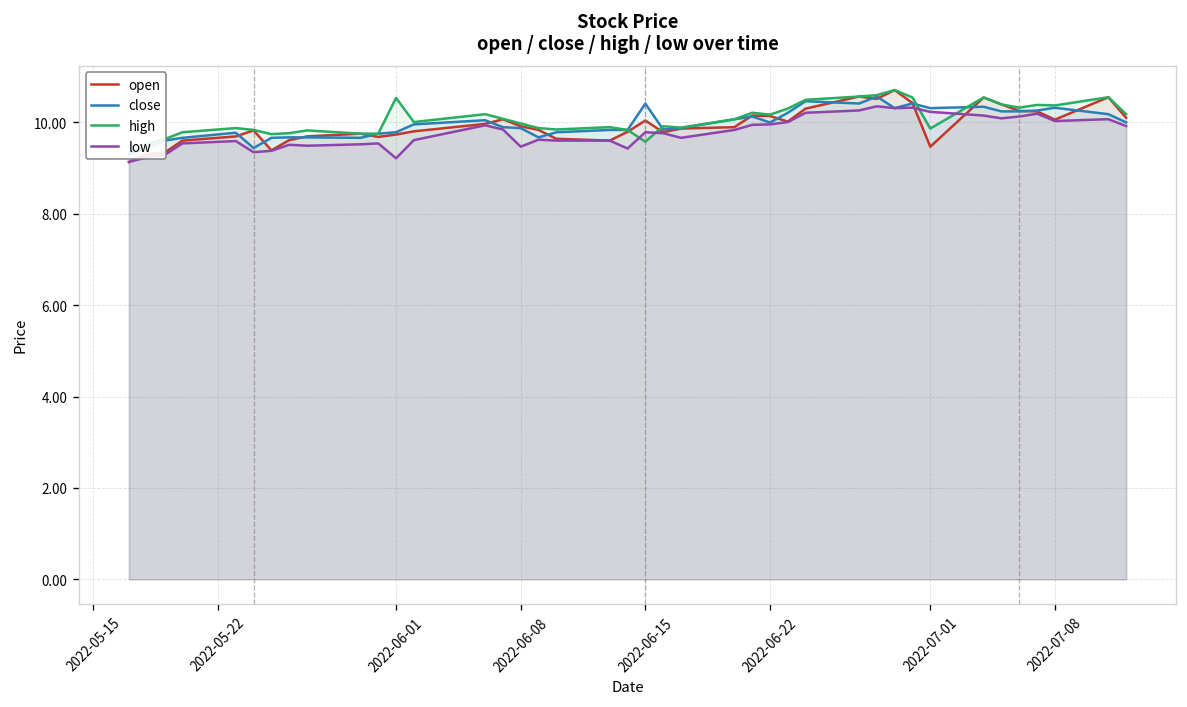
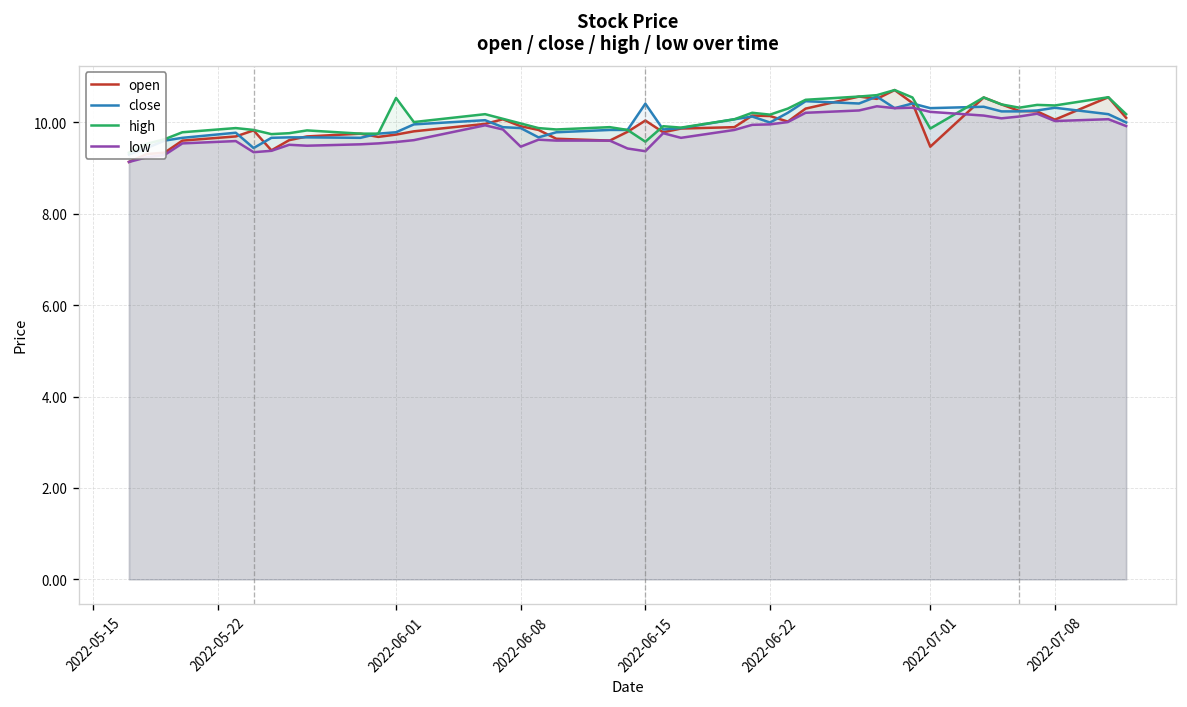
  {
    "open": {
      "2022-06-15": 10.0,
      "2022-07-01": 9.5
    },
    "close": {
      "2022-06-15": 10.4,
      "2022-07-01": 10.3
    },
    "high": {
      "2022-06-01": 10.5,
      "2022-06-15": 9.6,
      "2022-07-01": 9.9
    },
    "low": {
-     "2022-06-01": 9.2,
+     "2022-06-01": 9.6,
      "2022-06-08": 9.5,
-     "2022-06-15": 9.8,
+     "2022-06-15": 9.4,
      "2022-07-01": 10.2
    }
  }
